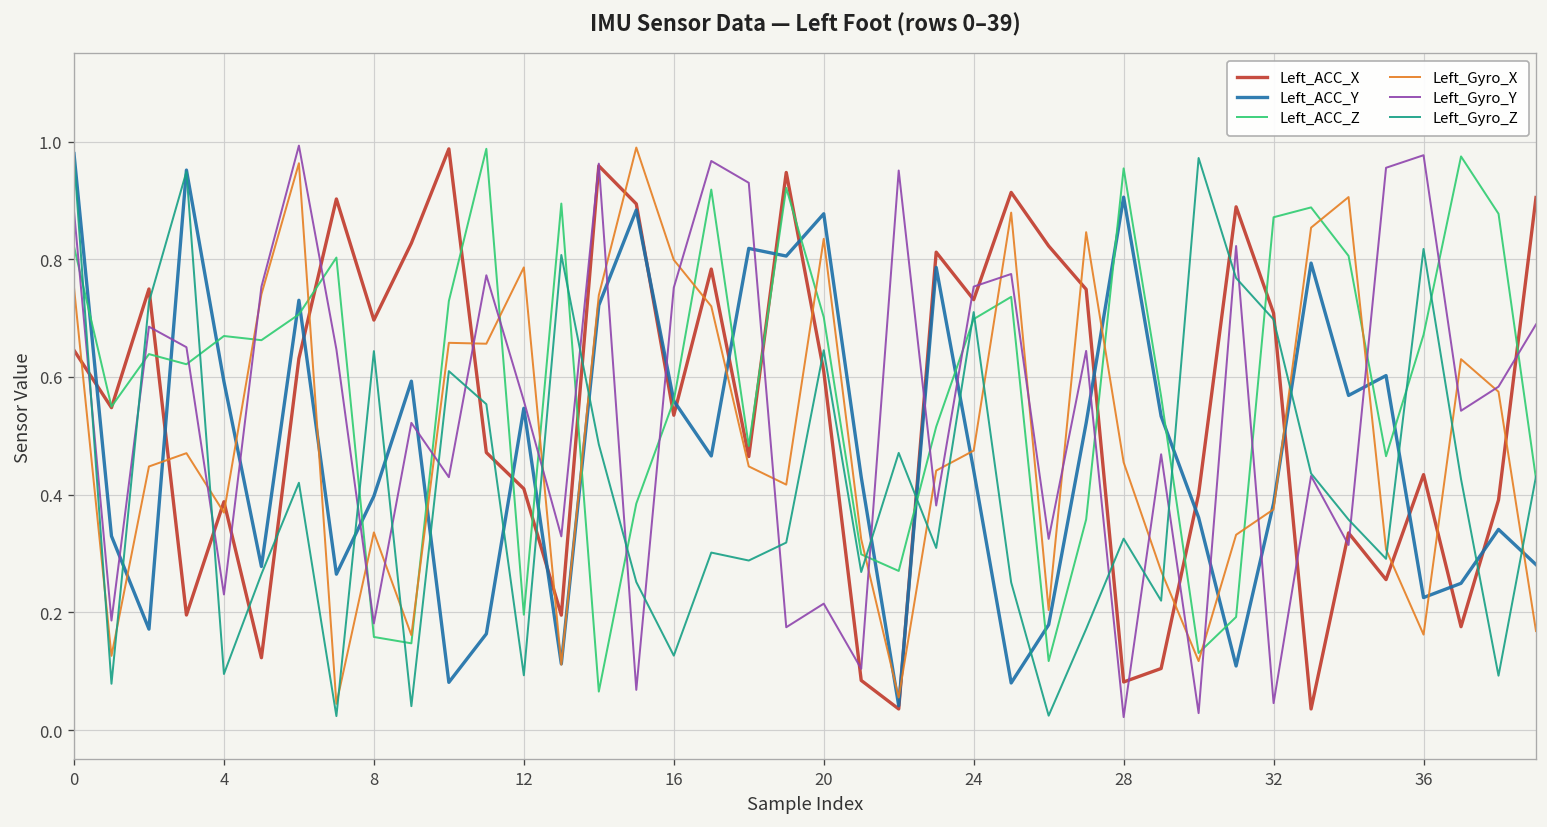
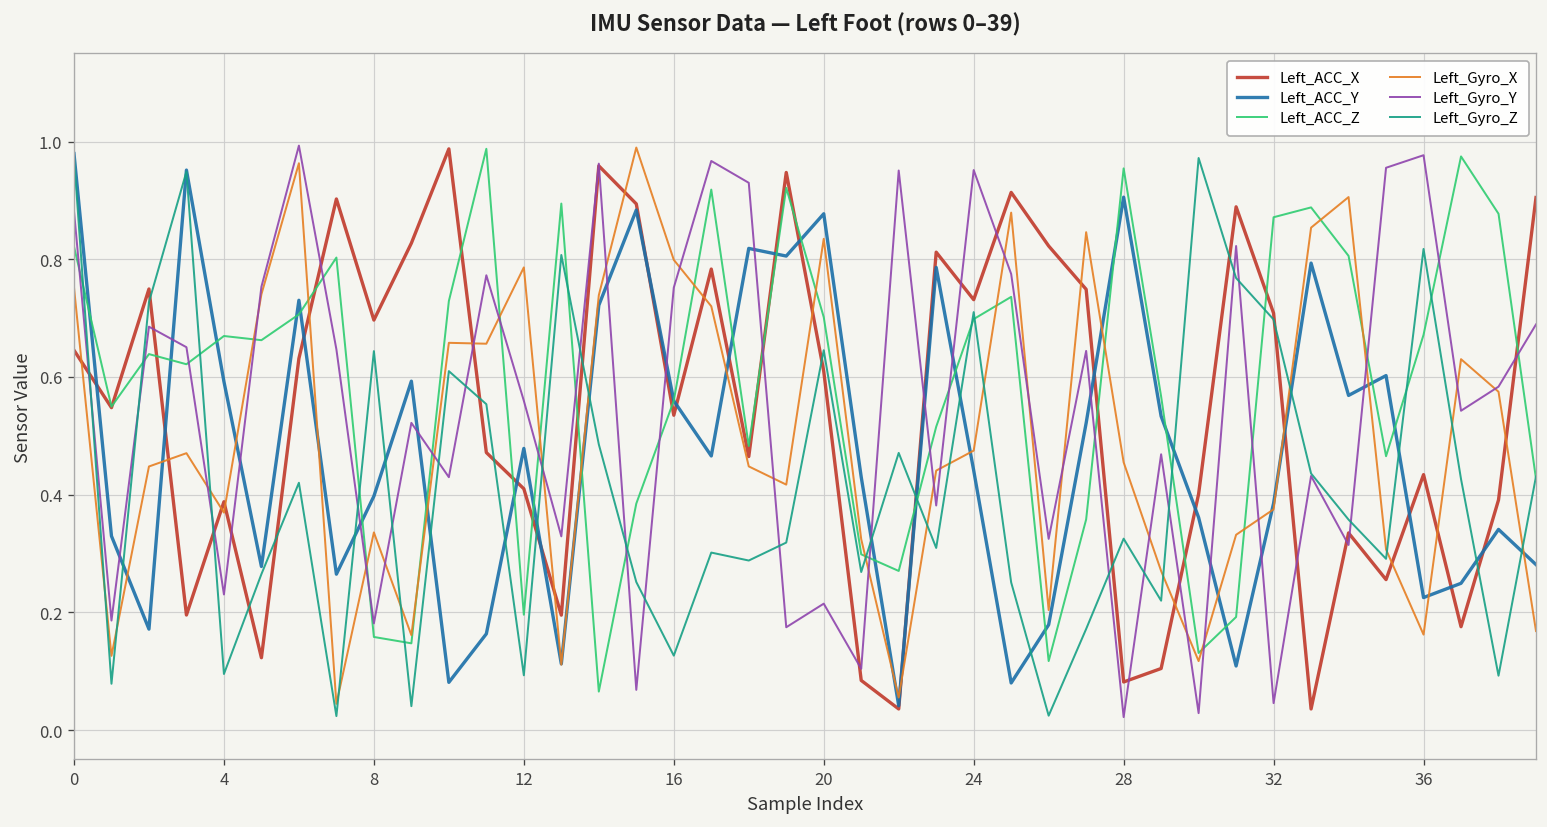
  {
    "Left_ACC_X": {
      "0": 0.65,
      "4": 0.39,
      "8": 0.70,
      "12": 0.41,
      "16": 0.53,
      "20": 0.61,
      "24": 0.73,
      "28": 0.08,
      "32": 0.71,
      "36": 0.43
    },
    "Left_ACC_Y": {
      "0": 0.98,
      "4": 0.59,
      "8": 0.40,
-     "12": 0.55,
+     "12": 0.48,
      "20": 0.88,
      "24": 0.44,
      "28": 0.91,
      "32": 0.39,
      "36": 0.23
    },
    "Left_Gyro_X": {
      "0": 0.75,
      "4": 0.37,
      "8": 0.34,
      "12": 0.79,
      "16": 0.80,
      "20": 0.83,
      "24": 0.47,
      "28": 0.46,
      "32": 0.38,
      "36": 0.16
    },
    "Left_Gyro_Y": {
      "0": 0.88,
      "4": 0.23,
      "8": 0.18,
      "12": 0.56,
      "16": 0.75,
      "20": 0.21,
-     "24": 0.75,
+     "24": 0.95,
      "28": 0.02,
      "32": 0.05,
      "36": 0.98
    }
  }
